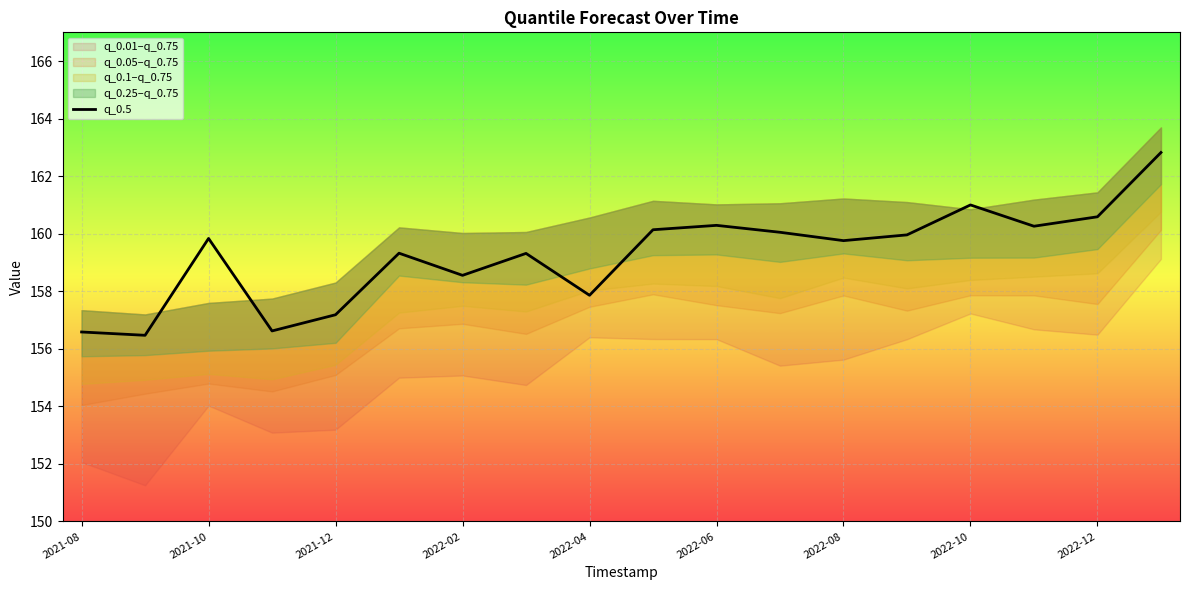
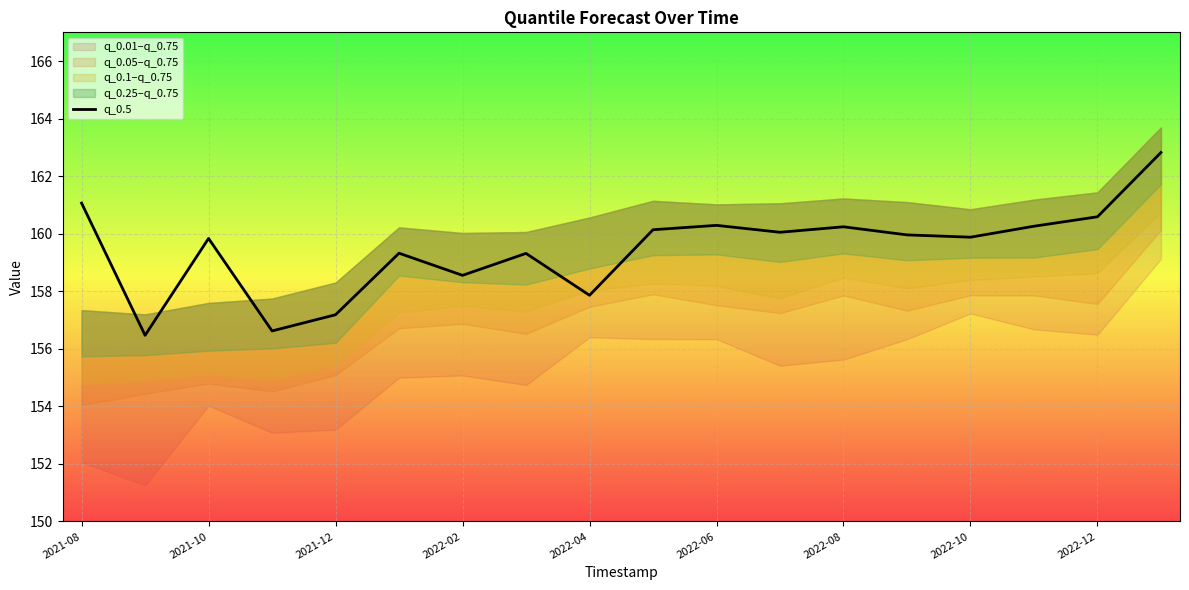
  {
    "q_0.5": {
-     "2021-08": 156.6,
+     "2021-08": 161.1,
      "2021-10": 159.8,
      "2021-12": 157.2,
      "2022-02": 158.6,
      "2022-04": 157.9,
      "2022-06": 160.3,
-     "2022-08": 159.8,
-     "2022-10": 161.0,
+     "2022-08": 160.2,
+     "2022-10": 159.9,
      "2022-12": 160.6
    }
  }
